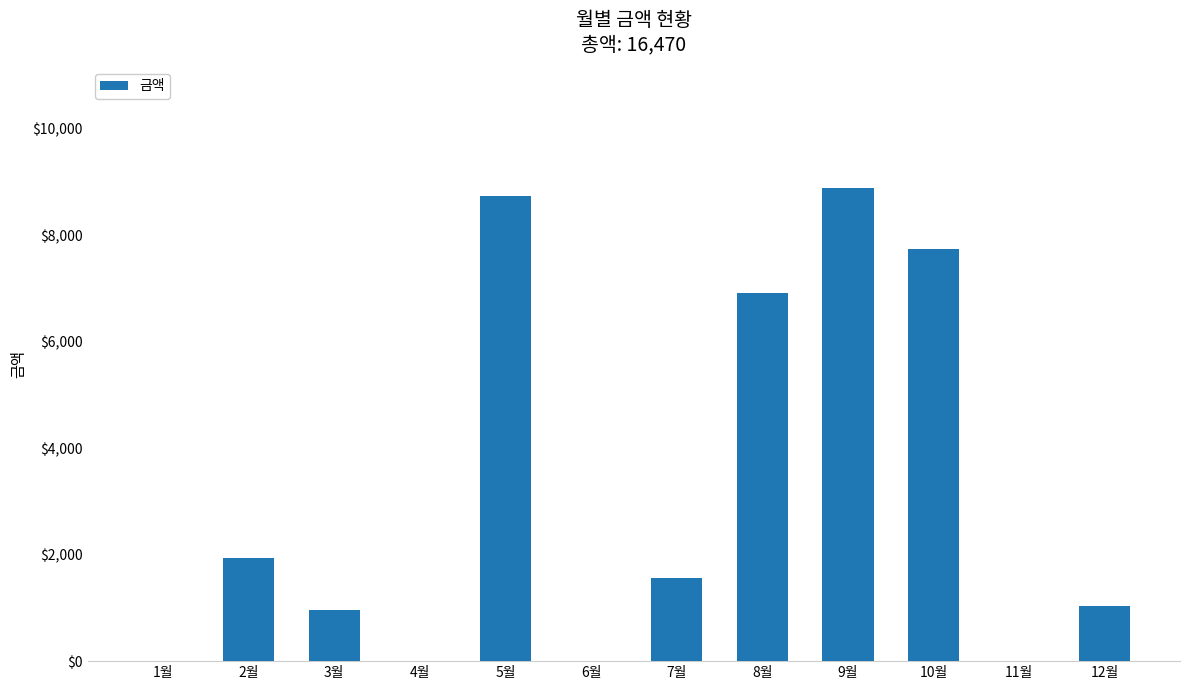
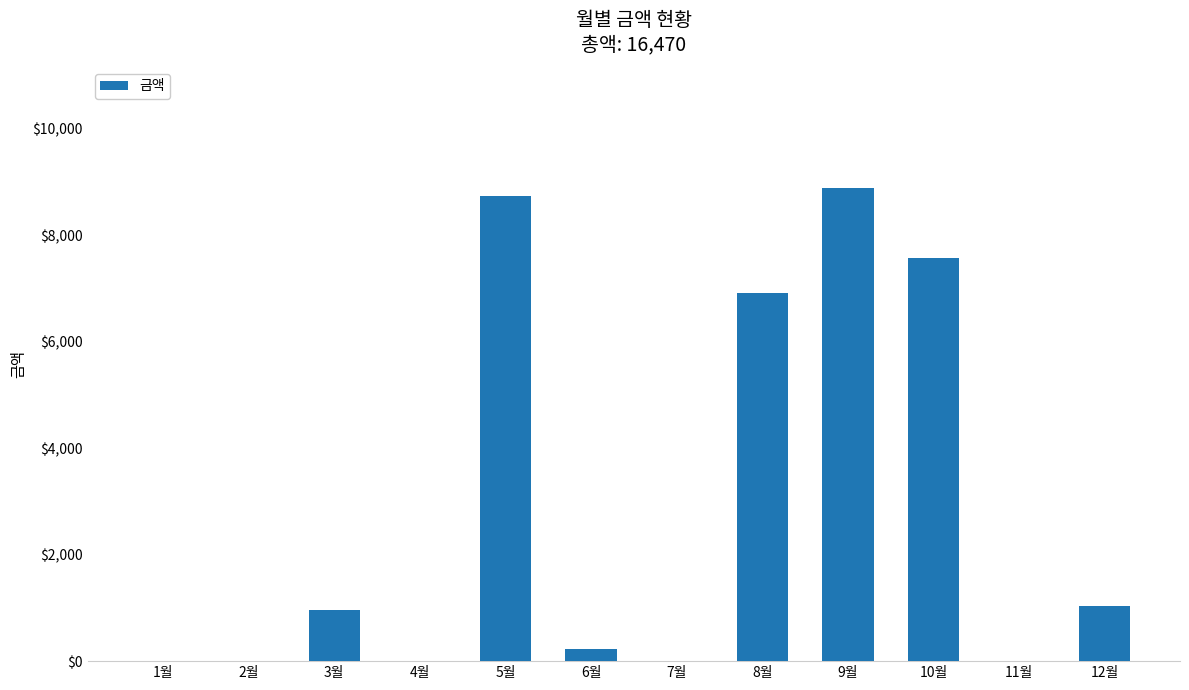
  {
    "1월": "$0",
-   "2월": "$1,900",
+   "2월": "$0",
    "3월": "$1,000",
    "4월": "$0",
    "5월": "$8,700",
-   "6월": "$0",
-   "7월": "$1,600",
+   "6월": "$200",
+   "7월": "$0",
    "8월": "$6,900",
    "9월": "$8,900",
-   "10월": "$7,800",
+   "10월": "$7,600",
    "11월": "$0",
    "12월": "$1,000"
  }
